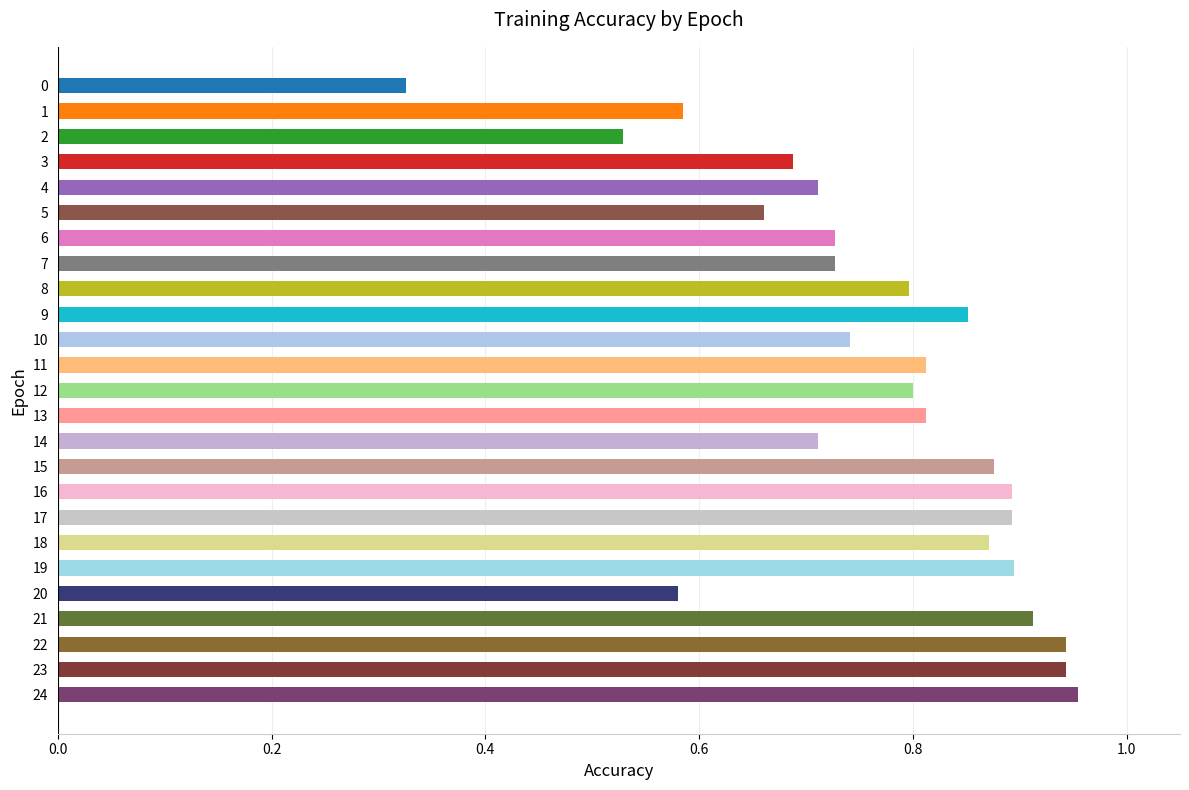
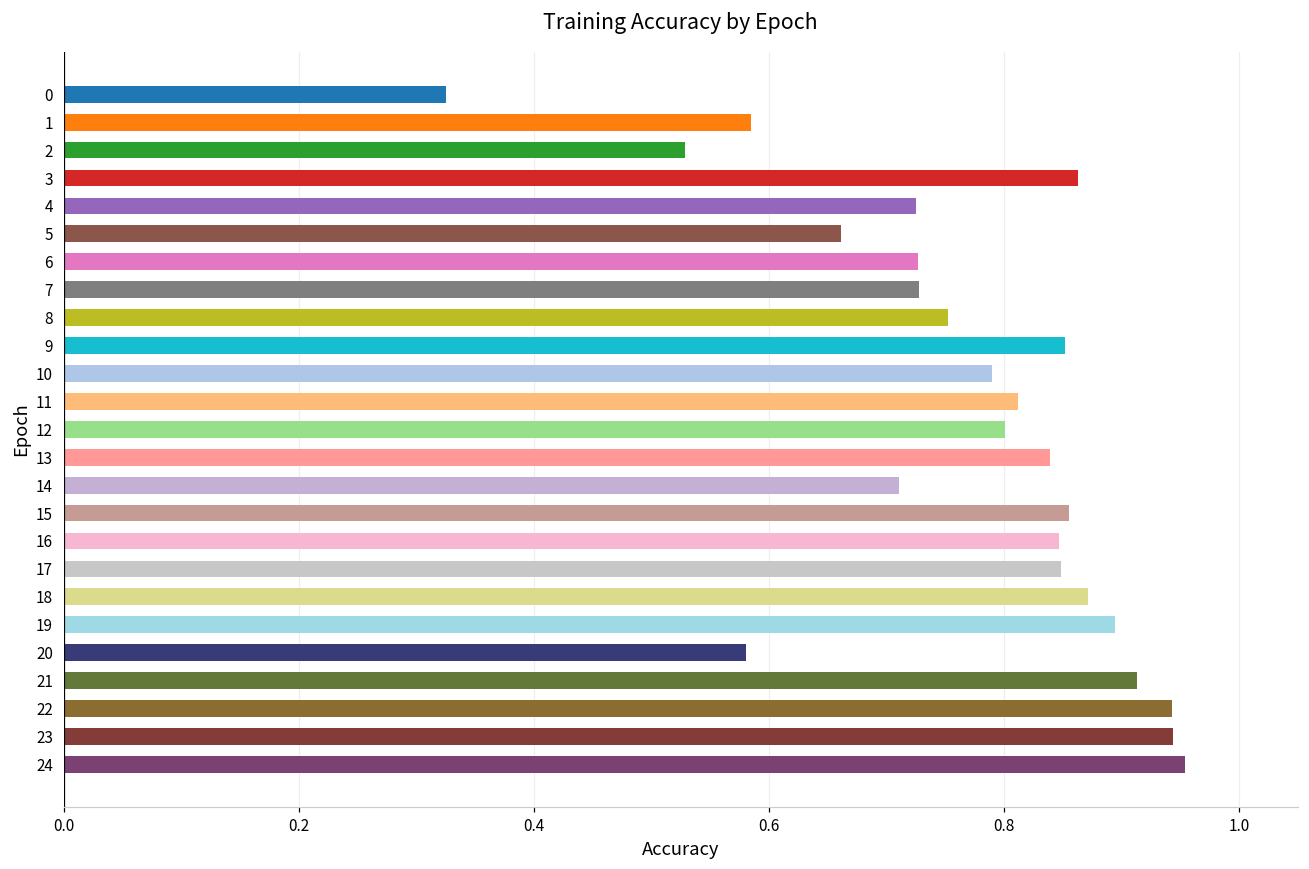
  {
    "0": 0.326,
    "1": 0.585,
    "2": 0.529,
-   "3": 0.688,
-   "4": 0.712,
+   "3": 0.863,
+   "4": 0.725,
    "5": 0.661,
    "6": 0.727,
    "7": 0.727,
-   "8": 0.796,
+   "8": 0.752,
    "9": 0.852,
-   "10": 0.741,
+   "10": 0.790,
    "11": 0.812,
    "12": 0.800,
-   "13": 0.812,
+   "13": 0.839,
    "14": 0.711,
-   "15": 0.876,
-   "16": 0.893,
-   "17": 0.893,
+   "15": 0.856,
+   "16": 0.846,
+   "17": 0.849,
    "18": 0.872,
    "19": 0.894,
    "20": 0.580,
    "21": 0.913,
    "22": 0.943,
    "23": 0.944,
    "24": 0.954
  }
